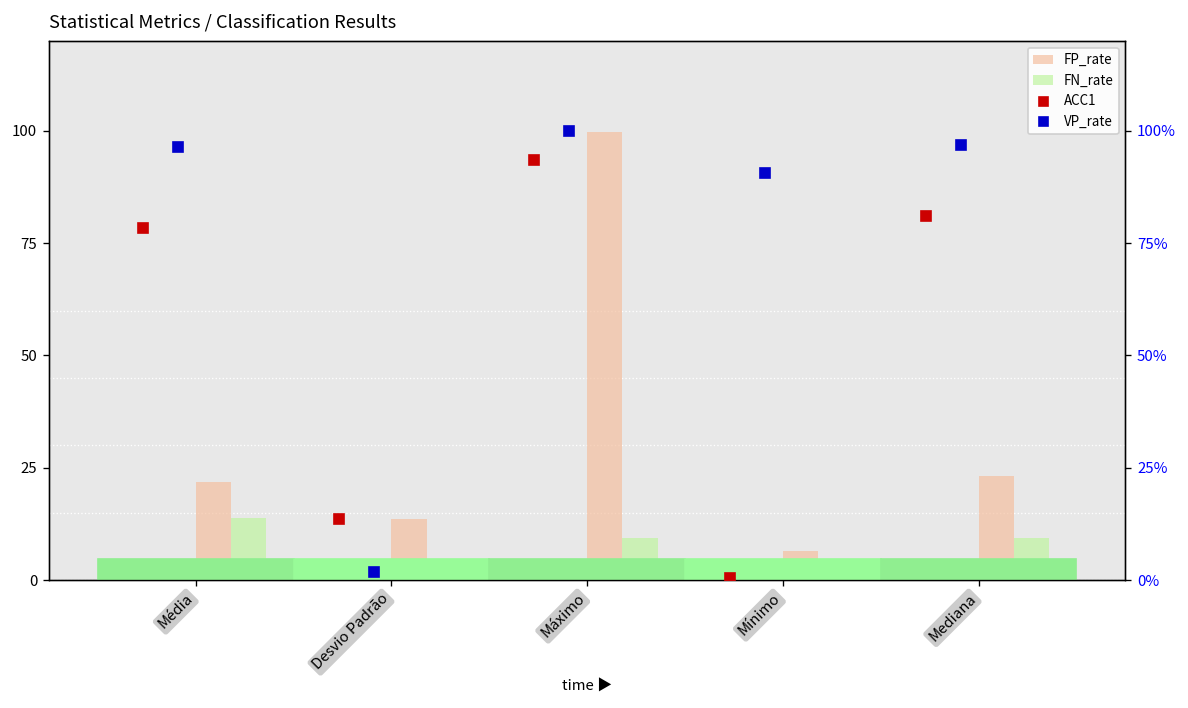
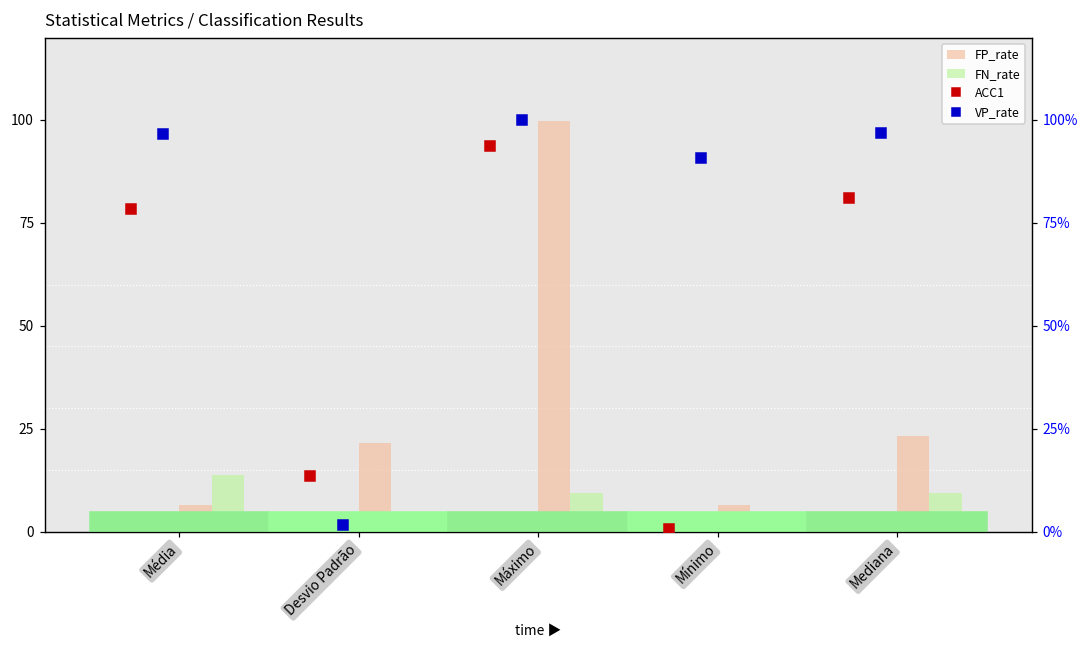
  {
    "FP_rate": {
-     "Média": 22,
-     "Desvio Padrão": 14,
+     "Média": 6,
+     "Desvio Padrão": 22,
      "Máximo": 100,
      "Mínimo": 6,
      "Mediana": 23
    },
    "FN_rate": {
      "Média": 14,
      "Máximo": 9,
      "Mediana": 9
    }
  }
